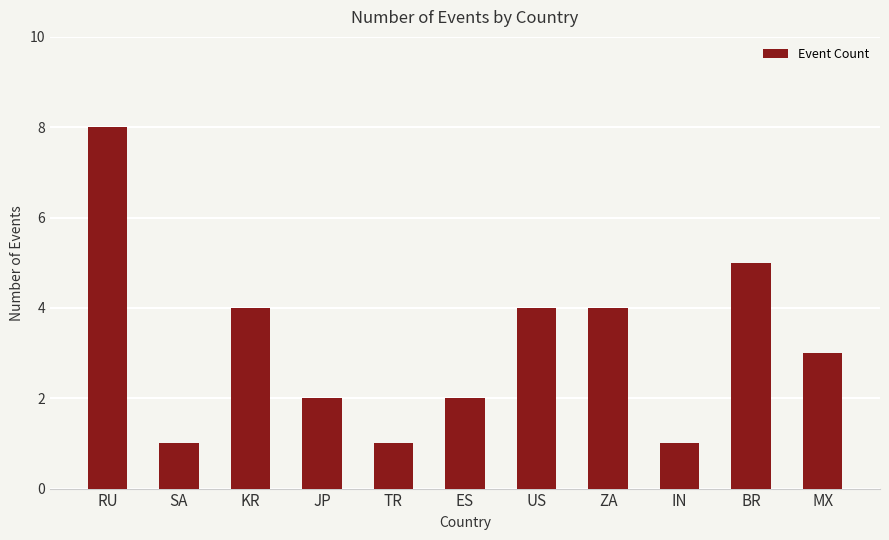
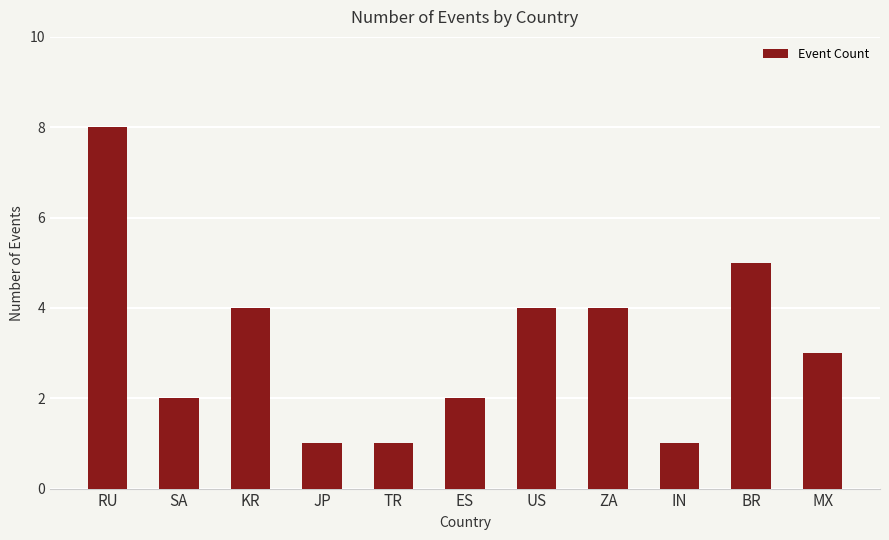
  {
    "RU": 8,
-   "SA": 1,
+   "SA": 2,
    "KR": 4,
-   "JP": 2,
+   "JP": 1,
    "TR": 1,
    "ES": 2,
    "US": 4,
    "ZA": 4,
    "IN": 1,
    "BR": 5,
    "MX": 3
  }
